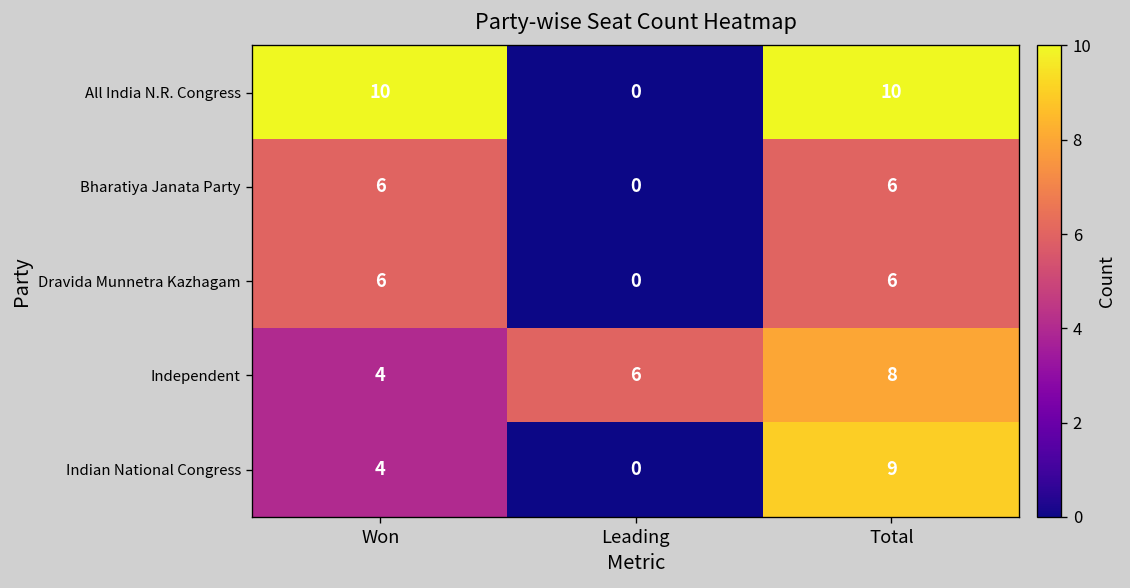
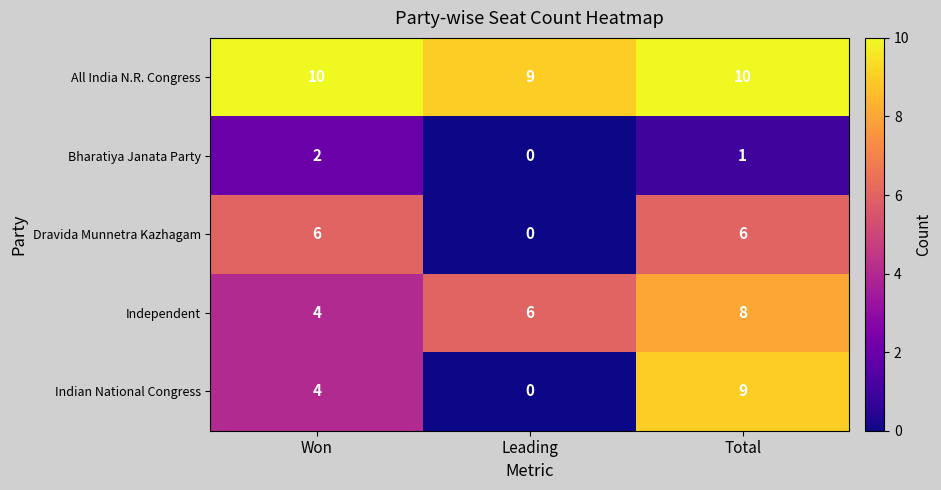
  {
    "All India N.R. Congress": {
      "Won": 10,
-     "Leading": 0,
+     "Leading": 9,
      "Total": 10
    },
    "Bharatiya Janata Party": {
-     "Won": 6,
+     "Won": 2,
      "Leading": 0,
-     "Total": 6
+     "Total": 1
    },
    "Dravida Munnetra Kazhagam": {
      "Won": 6,
      "Leading": 0,
      "Total": 6
    },
    "Independent": {
      "Won": 4,
      "Leading": 6,
      "Total": 8
    },
    "Indian National Congress": {
      "Won": 4,
      "Leading": 0,
      "Total": 9
    }
  }
